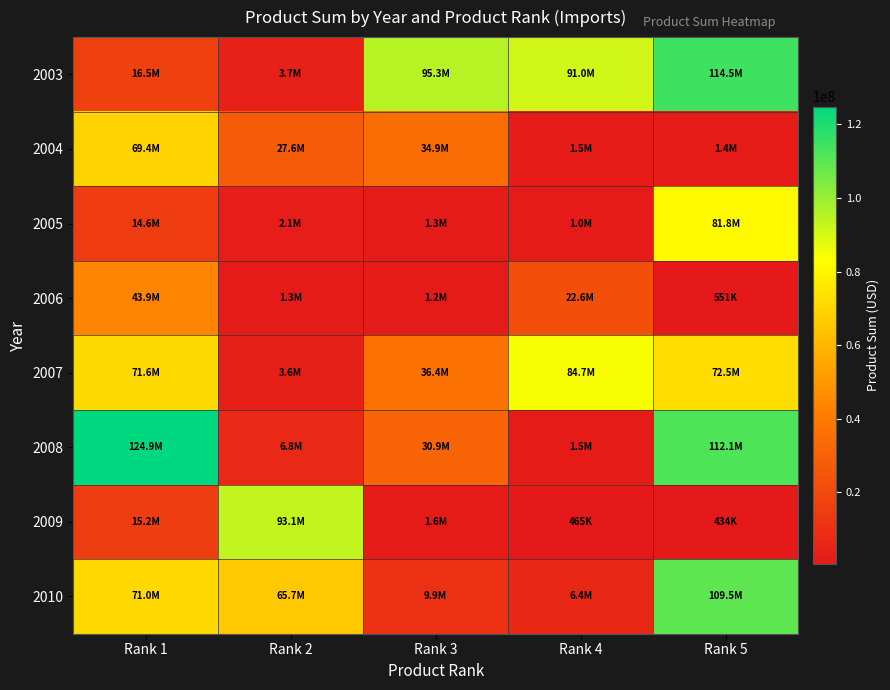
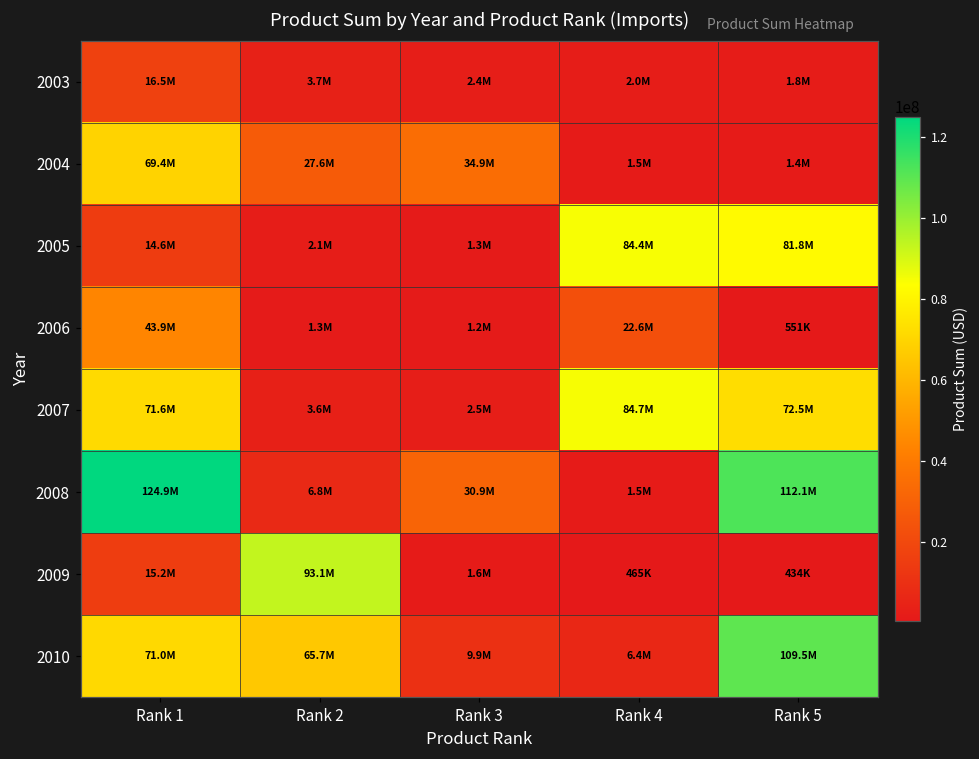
  {
    "2003": {
      "Rank 1": "16.5M",
      "Rank 2": "3.7M",
-     "Rank 3": "95.3M",
-     "Rank 4": "91.0M",
-     "Rank 5": "114.5M"
+     "Rank 3": "2.4M",
+     "Rank 4": "2.0M",
+     "Rank 5": "1.8M"
    },
    "2004": {
      "Rank 1": "69.4M",
      "Rank 2": "27.6M",
      "Rank 3": "34.9M",
      "Rank 4": "1.5M",
      "Rank 5": "1.4M"
    },
    "2005": {
      "Rank 1": "14.6M",
      "Rank 2": "2.1M",
      "Rank 3": "1.3M",
-     "Rank 4": "1.0M",
+     "Rank 4": "84.4M",
      "Rank 5": "81.8M"
    },
    "2006": {
      "Rank 1": "43.9M",
      "Rank 2": "1.3M",
      "Rank 3": "1.2M",
      "Rank 4": "22.6M",
      "Rank 5": "551K"
    },
    "2007": {
      "Rank 1": "71.6M",
      "Rank 2": "3.6M",
-     "Rank 3": "36.4M",
+     "Rank 3": "2.5M",
      "Rank 4": "84.7M",
      "Rank 5": "72.5M"
    },
    "2008": {
      "Rank 1": "124.9M",
      "Rank 2": "6.8M",
      "Rank 3": "30.9M",
      "Rank 4": "1.5M",
      "Rank 5": "112.1M"
    },
    "2009": {
      "Rank 1": "15.2M",
      "Rank 2": "93.1M",
      "Rank 3": "1.6M",
      "Rank 4": "465K",
      "Rank 5": "434K"
    },
    "2010": {
      "Rank 1": "71.0M",
      "Rank 2": "65.7M",
      "Rank 3": "9.9M",
      "Rank 4": "6.4M",
      "Rank 5": "109.5M"
    }
  }
